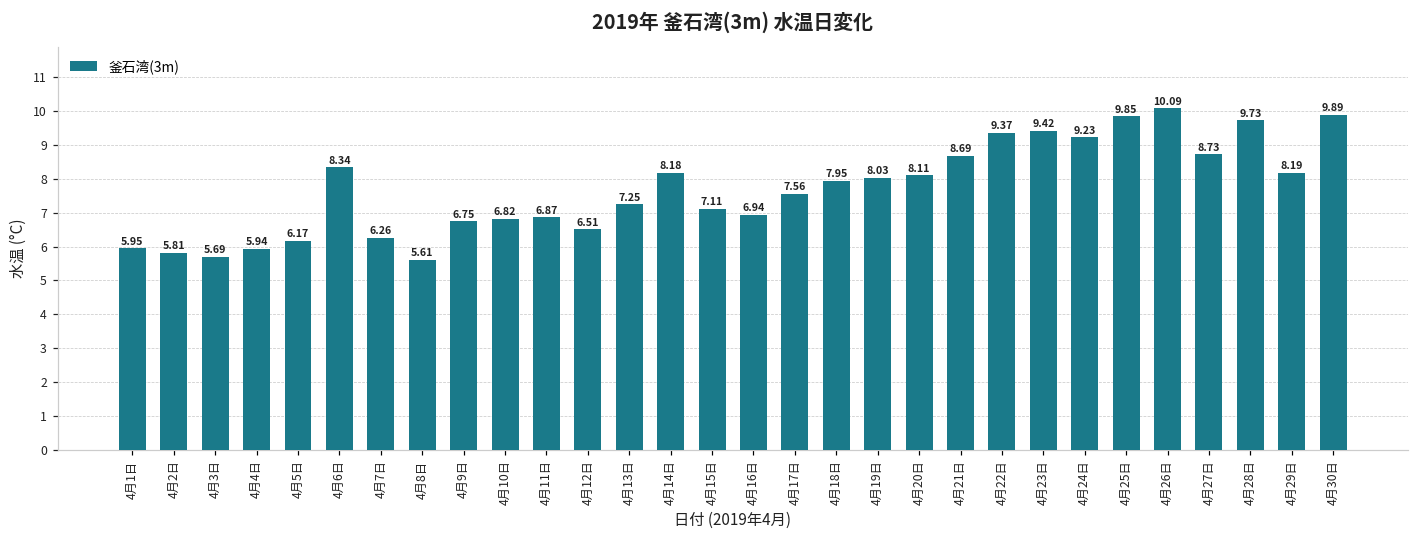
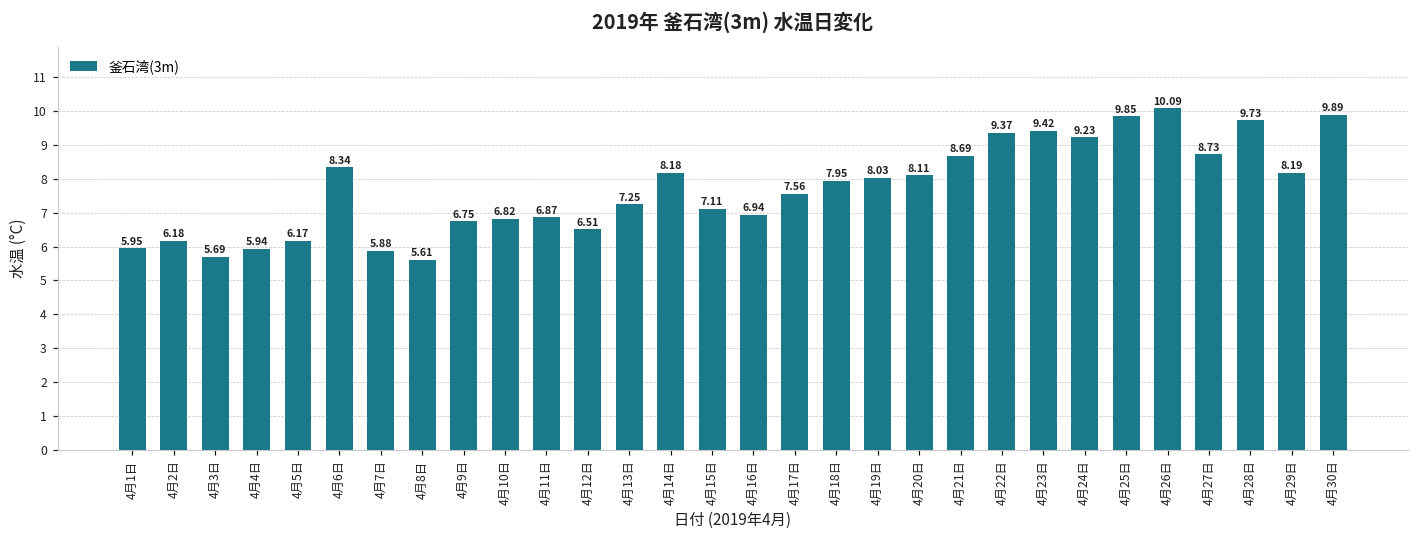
  {
    "4月1日": 5.95,
-   "4月2日": 5.81,
+   "4月2日": 6.18,
    "4月3日": 5.69,
    "4月4日": 5.94,
    "4月5日": 6.17,
    "4月6日": 8.34,
-   "4月7日": 6.26,
+   "4月7日": 5.88,
    "4月8日": 5.61,
    "4月9日": 6.75,
    "4月10日": 6.82,
    "4月11日": 6.87,
    "4月12日": 6.51,
    "4月13日": 7.25,
    "4月14日": 8.18,
    "4月15日": 7.11,
    "4月16日": 6.94,
    "4月17日": 7.56,
    "4月18日": 7.95,
    "4月19日": 8.03,
    "4月20日": 8.11,
    "4月21日": 8.69,
    "4月22日": 9.37,
    "4月23日": 9.42,
    "4月24日": 9.23,
    "4月25日": 9.85,
    "4月26日": 10.09,
    "4月27日": 8.73,
    "4月28日": 9.73,
    "4月29日": 8.19,
    "4月30日": 9.89
  }
